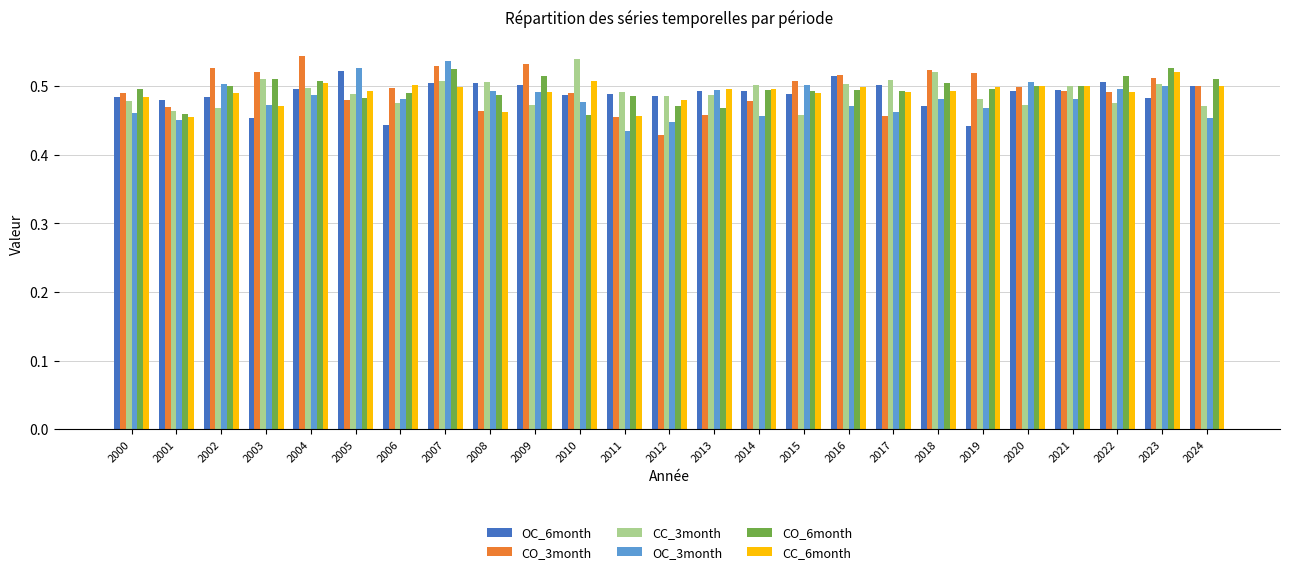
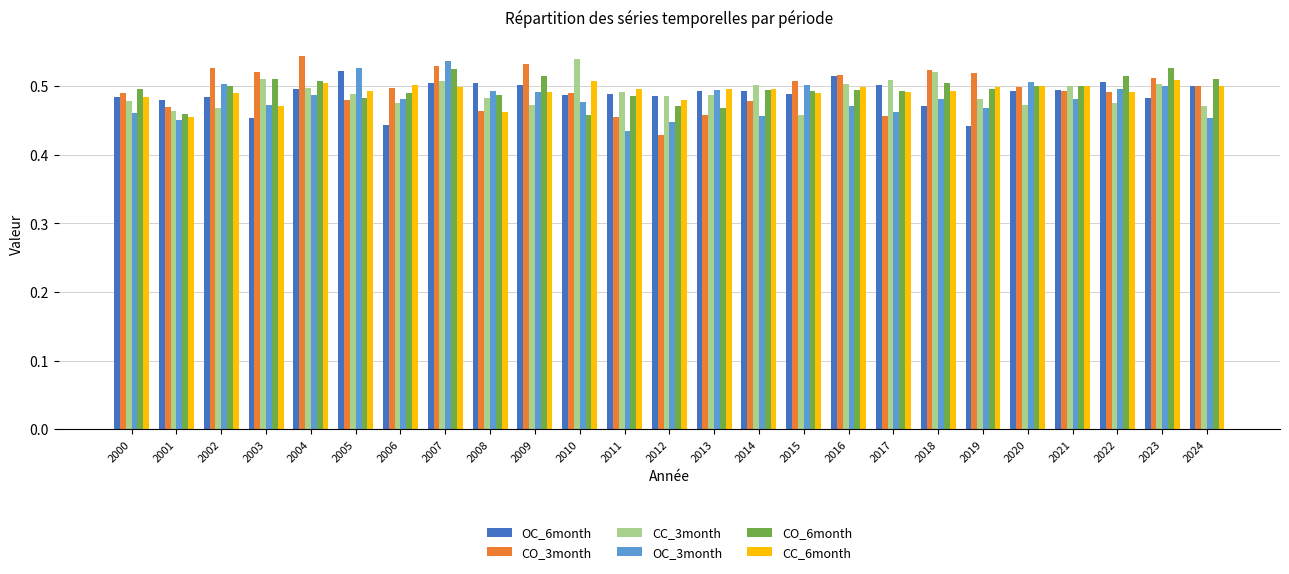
  {
    "CO_3month": {
      "2000": 0.49,
      "2001": 0.47,
      "2002": 0.53,
      "2003": 0.52,
      "2004": 0.54,
      "2005": 0.48,
      "2006": 0.50,
      "2007": 0.53,
      "2008": 0.46,
      "2009": 0.53,
      "2010": 0.49,
      "2011": 0.46,
      "2012": 0.43,
      "2013": 0.46,
      "2014": 0.48,
      "2015": 0.51,
      "2016": 0.52,
      "2017": 0.46,
      "2018": 0.52,
      "2019": 0.52,
      "2020": 0.50,
      "2021": 0.49,
      "2022": 0.49,
      "2023": 0.51,
      "2024": 0.50
    },
    "CC_3month": {
      "2000": 0.48,
      "2001": 0.46,
      "2002": 0.47,
      "2003": 0.51,
      "2004": 0.50,
      "2005": 0.49,
      "2006": 0.48,
      "2007": 0.51,
-     "2008": 0.51,
+     "2008": 0.48,
      "2009": 0.47,
      "2010": 0.54,
      "2011": 0.49,
      "2012": 0.49,
      "2013": 0.49,
      "2014": 0.50,
      "2015": 0.46,
      "2016": 0.50,
      "2017": 0.51,
      "2018": 0.52,
      "2019": 0.48,
      "2020": 0.47,
      "2021": 0.50,
      "2022": 0.48,
      "2023": 0.50,
      "2024": 0.47
    },
    "CO_6month": {
      "2000": 0.50,
      "2001": 0.46,
      "2002": 0.50,
      "2003": 0.51,
      "2004": 0.51,
      "2005": 0.48,
      "2006": 0.49,
      "2007": 0.53,
      "2008": 0.49,
      "2009": 0.52,
      "2010": 0.46,
      "2011": 0.49,
      "2012": 0.47,
      "2013": 0.47,
      "2014": 0.50,
      "2015": 0.49,
      "2016": 0.49,
      "2017": 0.49,
      "2018": 0.50,
      "2019": 0.50,
      "2020": 0.50,
      "2021": 0.50,
      "2022": 0.51,
      "2023": 0.53,
      "2024": 0.51
    },
    "CC_6month": {
      "2000": 0.48,
      "2001": 0.46,
      "2002": 0.49,
      "2003": 0.47,
      "2004": 0.50,
      "2005": 0.49,
      "2006": 0.50,
      "2007": 0.50,
      "2008": 0.46,
      "2009": 0.49,
      "2010": 0.51,
-     "2011": 0.46,
+     "2011": 0.50,
      "2012": 0.48,
      "2013": 0.50,
      "2014": 0.50,
      "2015": 0.49,
      "2016": 0.50,
      "2017": 0.49,
      "2018": 0.49,
      "2019": 0.50,
      "2020": 0.50,
      "2021": 0.50,
      "2022": 0.49,
-     "2023": 0.52,
+     "2023": 0.51,
      "2024": 0.50
    }
  }
